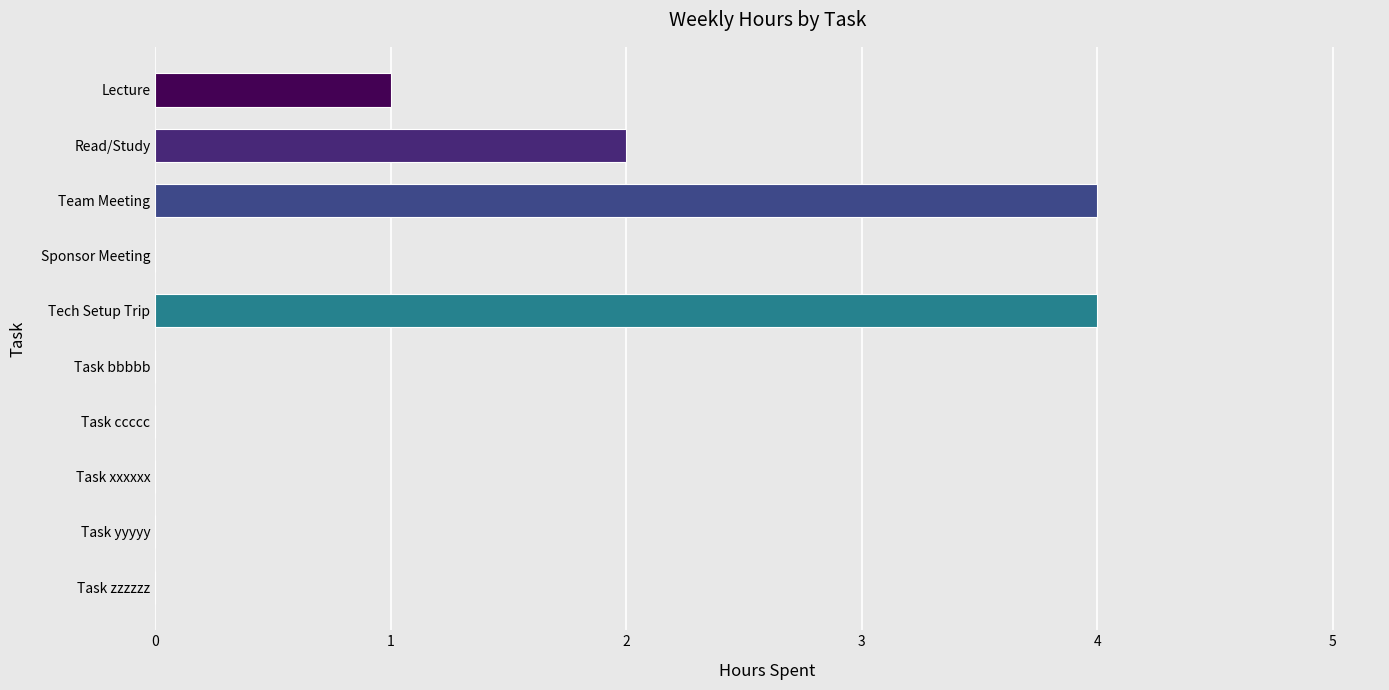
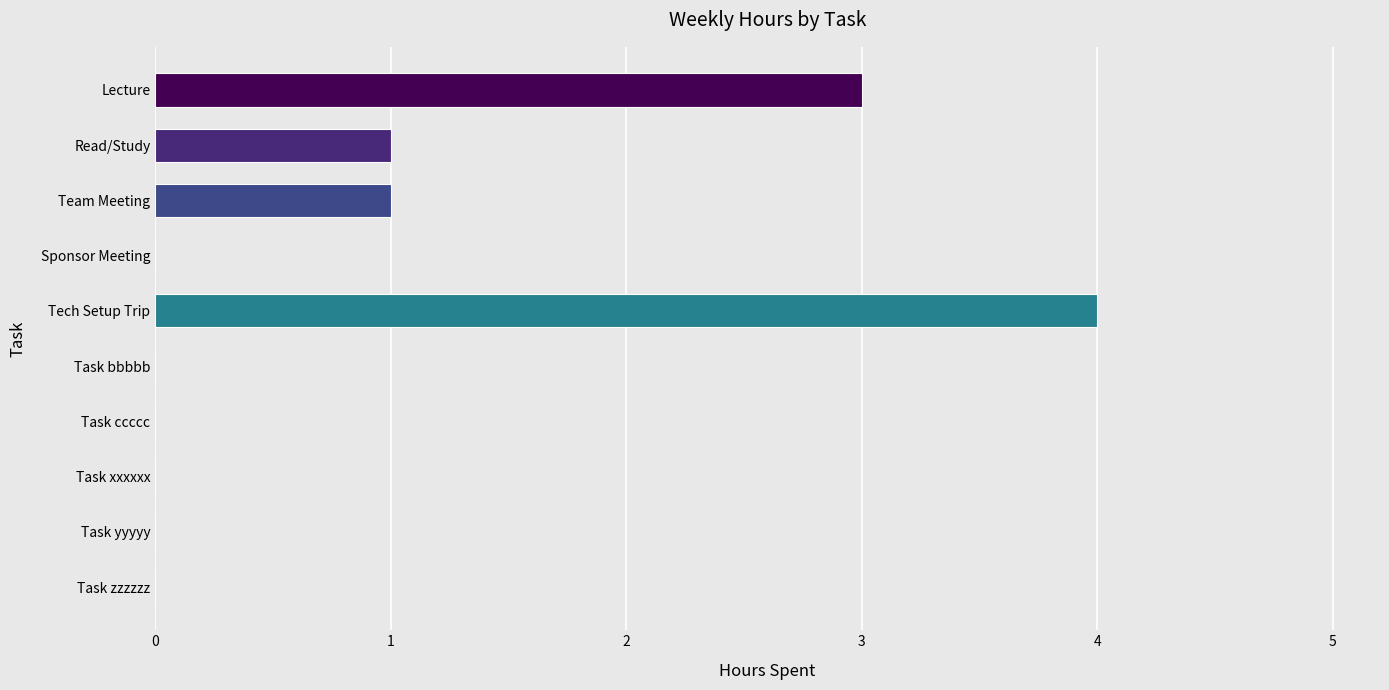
  {
-   "Lecture": 1,
-   "Read/Study": 2,
-   "Team Meeting": 4,
+   "Lecture": 3,
+   "Read/Study": 1,
+   "Team Meeting": 1,
    "Sponsor Meeting": 0,
    "Tech Setup Trip": 4,
    "Task bbbbb": 0,
    "Task ccccc": 0,
    "Task xxxxxx": 0,
    "Task yyyyy": 0,
    "Task zzzzzz": 0
  }
